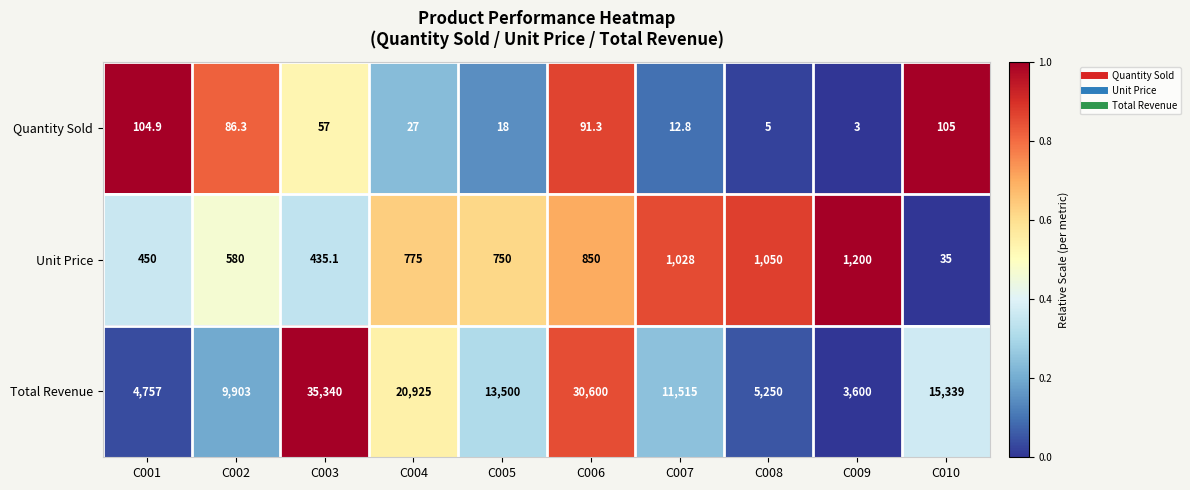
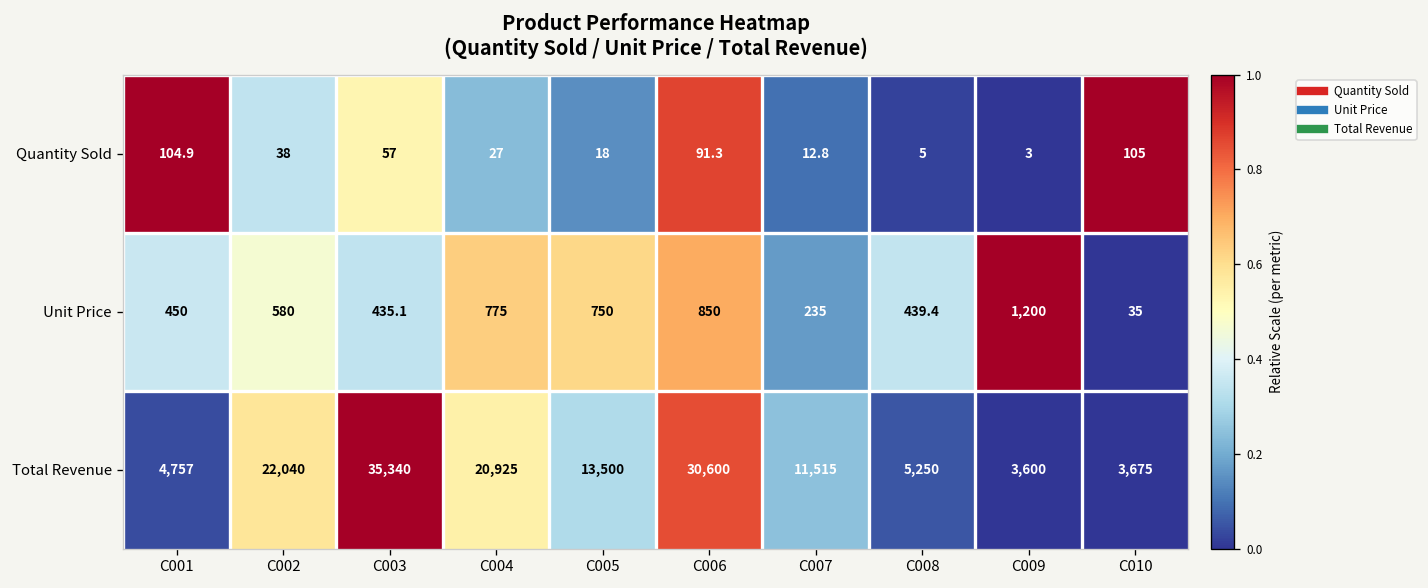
  {
    "Quantity Sold": {
      "C001": "104.9",
-     "C002": "86.3",
+     "C002": "38",
      "C003": "57",
      "C004": "27",
      "C005": "18",
      "C006": "91.3",
      "C007": "12.8",
      "C008": "5",
      "C009": "3",
      "C010": "105"
    },
    "Unit Price": {
      "C001": "450",
      "C002": "580",
      "C003": "435.1",
      "C004": "775",
      "C005": "750",
      "C006": "850",
-     "C007": "1,028",
-     "C008": "1,050",
+     "C007": "235",
+     "C008": "439.4",
      "C009": "1,200",
      "C010": "35"
    },
    "Total Revenue": {
      "C001": "4,757",
-     "C002": "9,903",
+     "C002": "22,040",
      "C003": "35,340",
      "C004": "20,925",
      "C005": "13,500",
      "C006": "30,600",
      "C007": "11,515",
      "C008": "5,250",
      "C009": "3,600",
-     "C010": "15,339"
+     "C010": "3,675"
    }
  }
